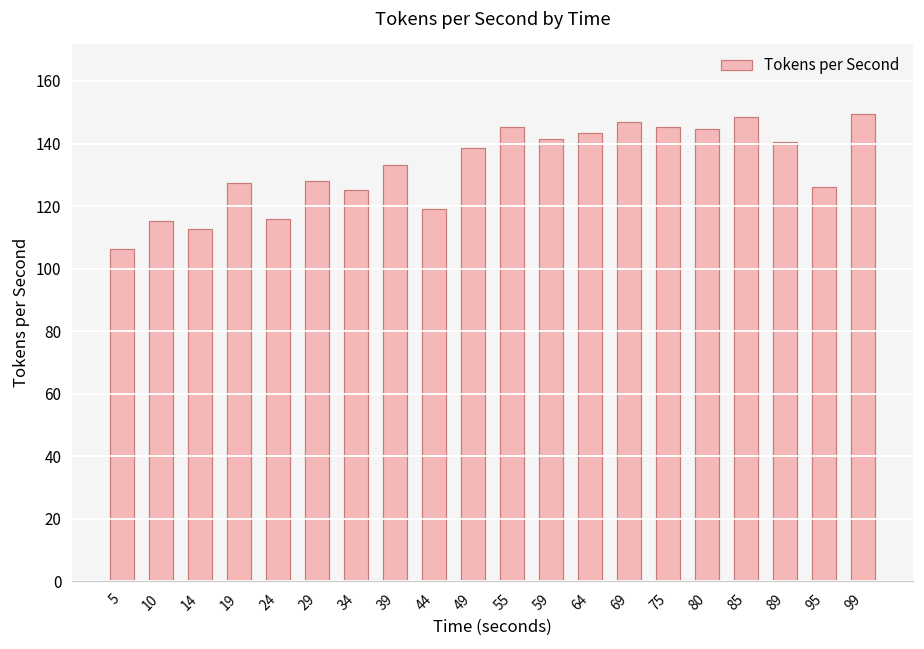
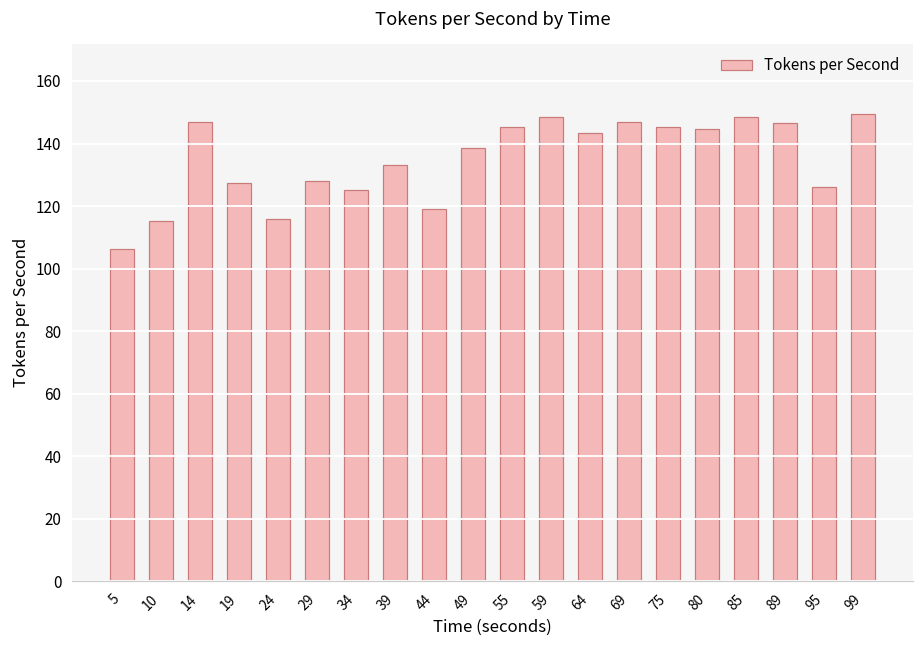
  {
    "5": 106,
    "10": 115,
-   "14": 113,
+   "14": 147,
    "19": 127,
    "24": 116,
    "29": 128,
    "34": 125,
    "39": 133,
    "44": 119,
    "49": 139,
    "55": 145,
-   "59": 141,
+   "59": 148,
    "64": 143,
    "69": 147,
    "75": 145,
    "80": 144,
    "85": 148,
-   "89": 141,
+   "89": 147,
    "95": 126,
    "99": 150
  }
